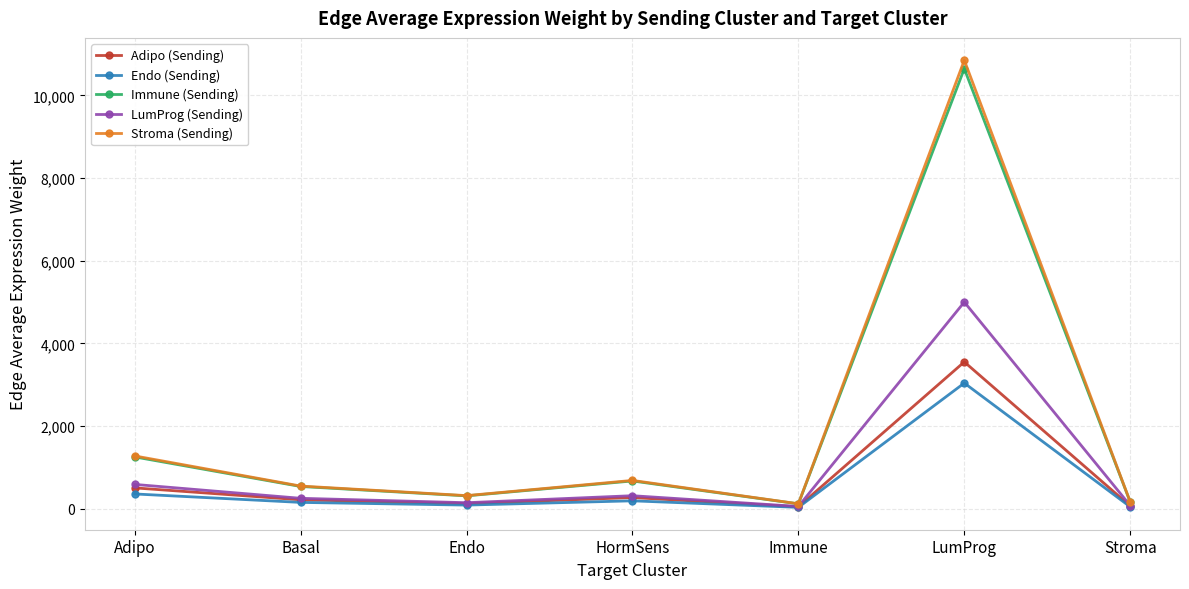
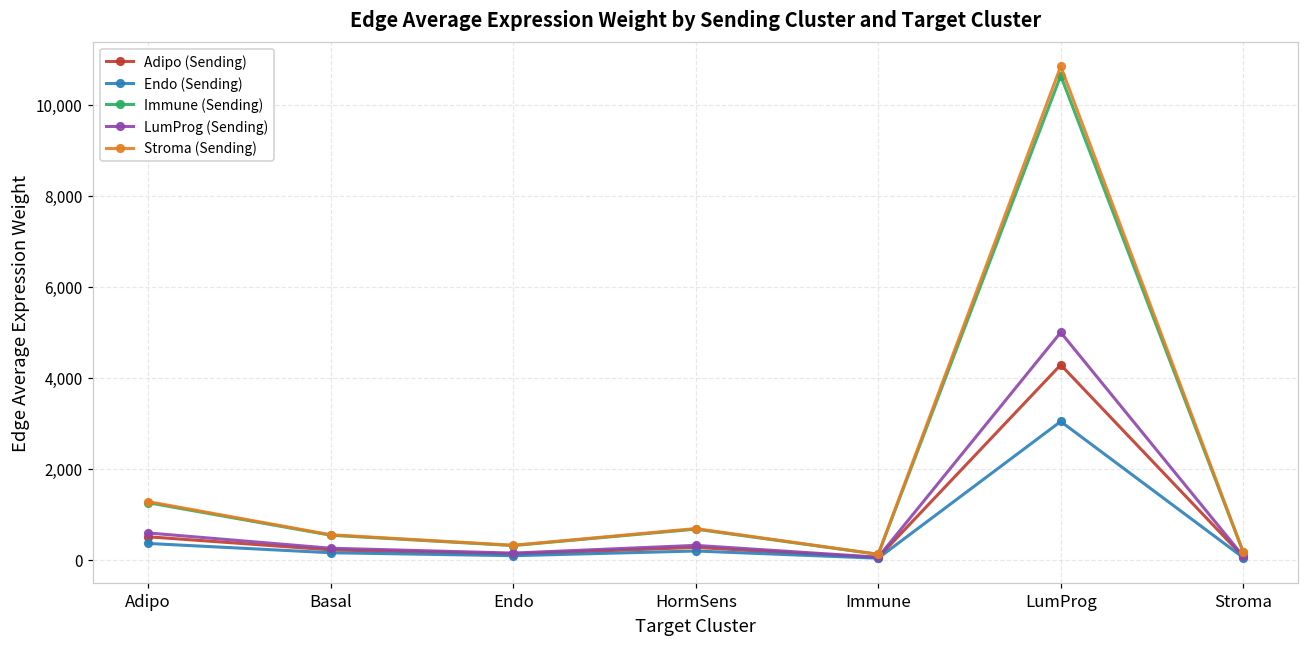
  {
    "Adipo (Sending)": {
      "Adipo": "500",
-     "LumProg": "3,600"
+     "LumProg": "4,300"
    },
    "Endo (Sending)": {
      "Adipo": "400",
      "Basal": "200",
      "HormSens": "200",
      "LumProg": "3,000"
    },
    "Immune (Sending)": {
      "LumProg": "10,600"
    },
    "LumProg (Sending)": {
      "Adipo": "600",
      "LumProg": "5,000"
    },
    "Stroma (Sending)": {
      "LumProg": "10,800"
    }
  }
